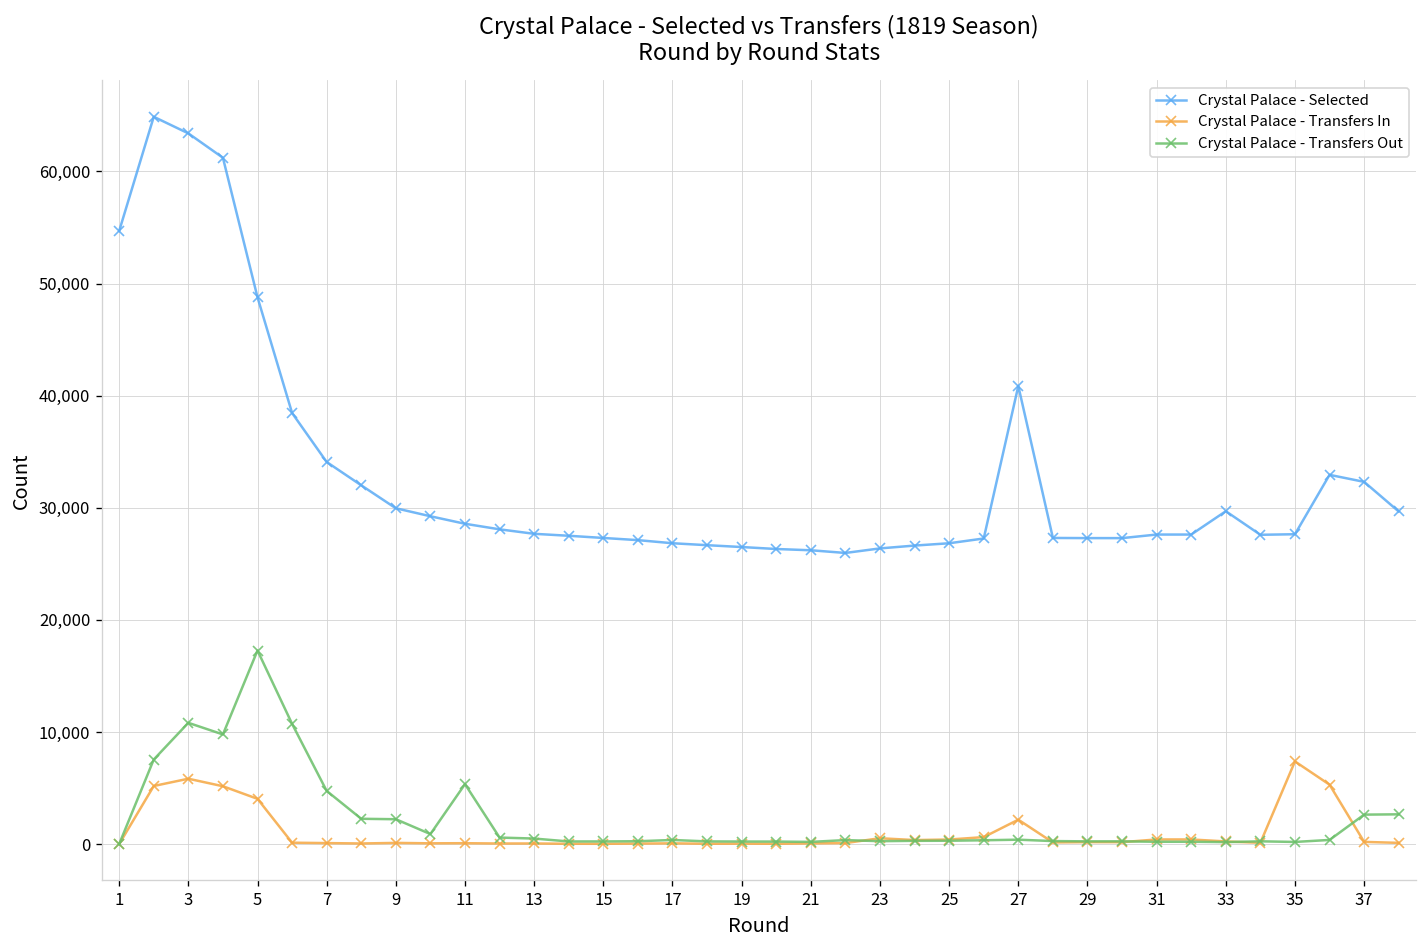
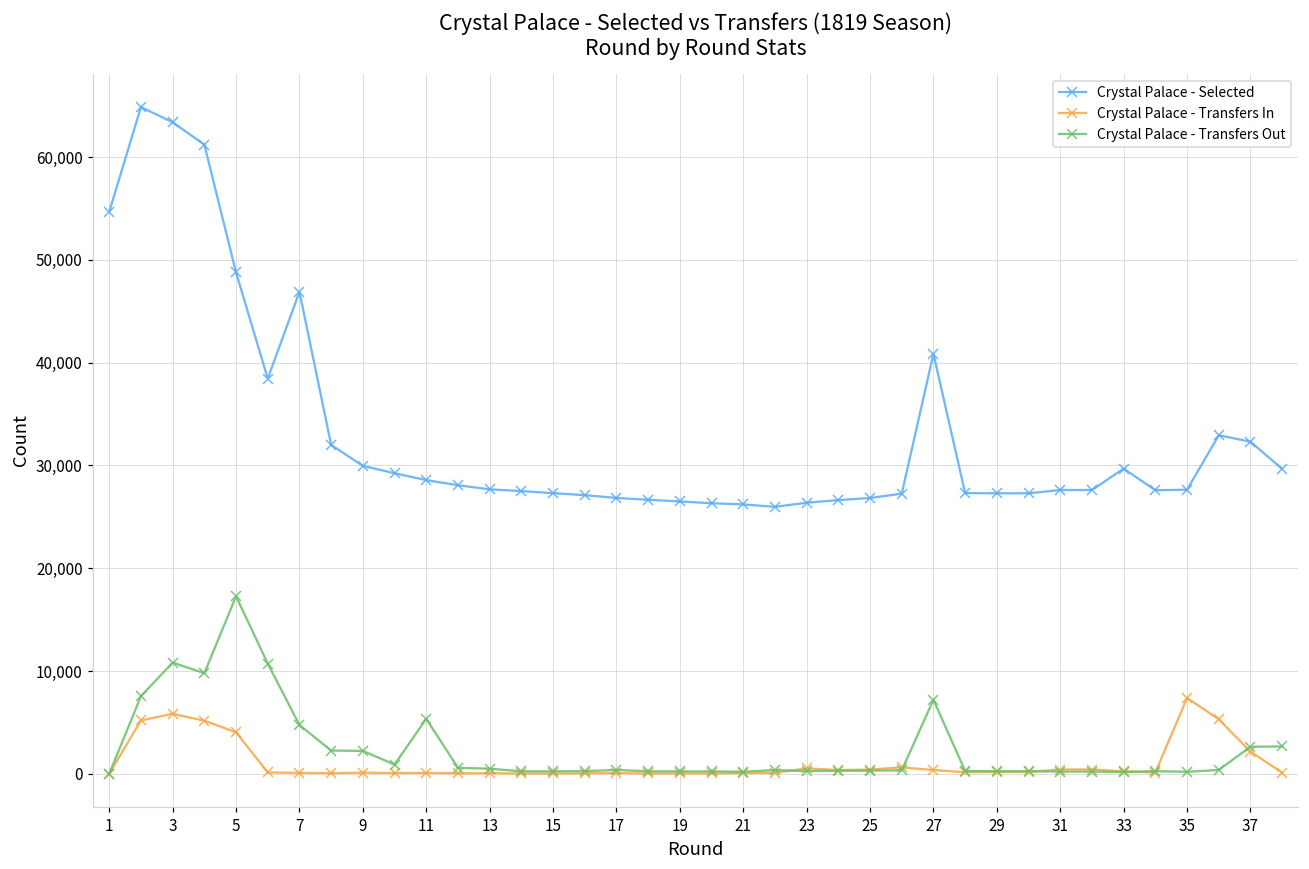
  {
    "Crystal Palace - Selected": {
      "1": "55,000",
      "3": "63,000",
      "5": "49,000",
-     "7": "34,000",
+     "7": "47,000",
      "9": "30,000",
      "11": "29,000",
      "13": "28,000",
      "15": "27,000",
      "17": "27,000",
      "19": "26,000",
      "21": "26,000",
      "23": "26,000",
      "25": "27,000",
      "27": "41,000",
      "29": "27,000",
      "31": "28,000",
      "33": "30,000",
      "35": "28,000",
      "37": "32,000"
    },
    "Crystal Palace - Transfers In": {
      "3": "6,000",
      "5": "4,000",
      "7": "0",
      "9": "0",
      "11": "0",
      "13": "0",
      "17": "0",
-     "27": "2,000",
+     "27": "0",
      "35": "7,000",
-     "37": "0"
+     "37": "2,000"
    },
    "Crystal Palace - Transfers Out": {
      "3": "11,000",
      "5": "17,000",
      "7": "5,000",
      "9": "2,000",
      "11": "5,000",
      "13": "0",
      "17": "0",
-     "27": "0",
+     "27": "7,000",
      "35": "0",
      "37": "3,000"
    }
  }
